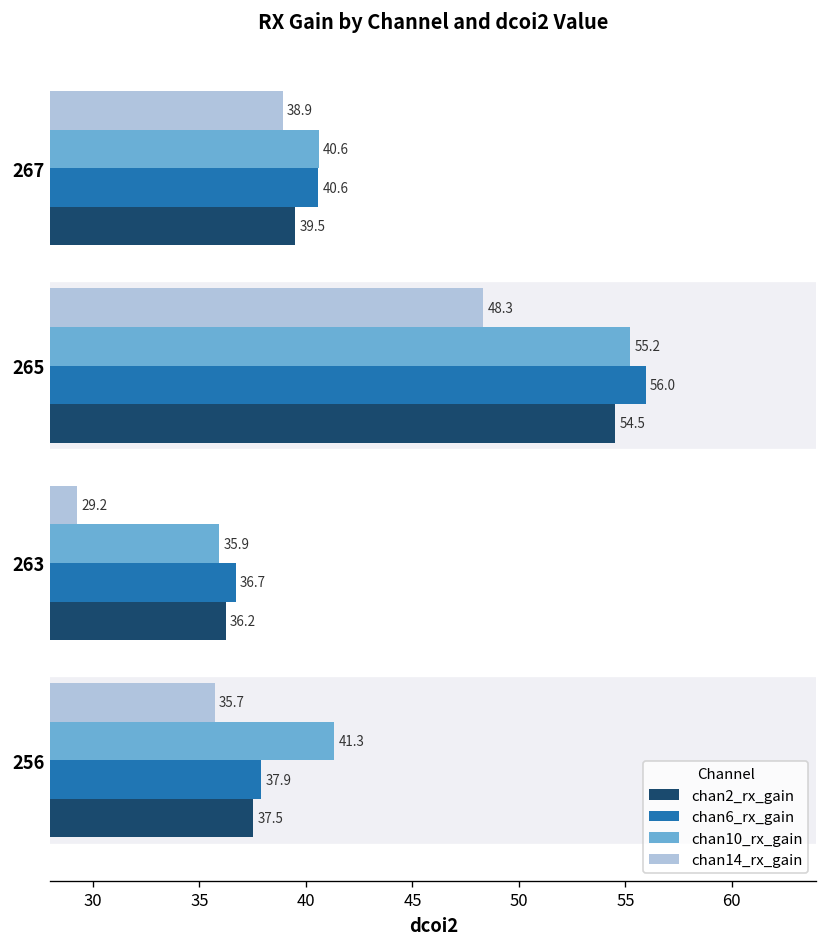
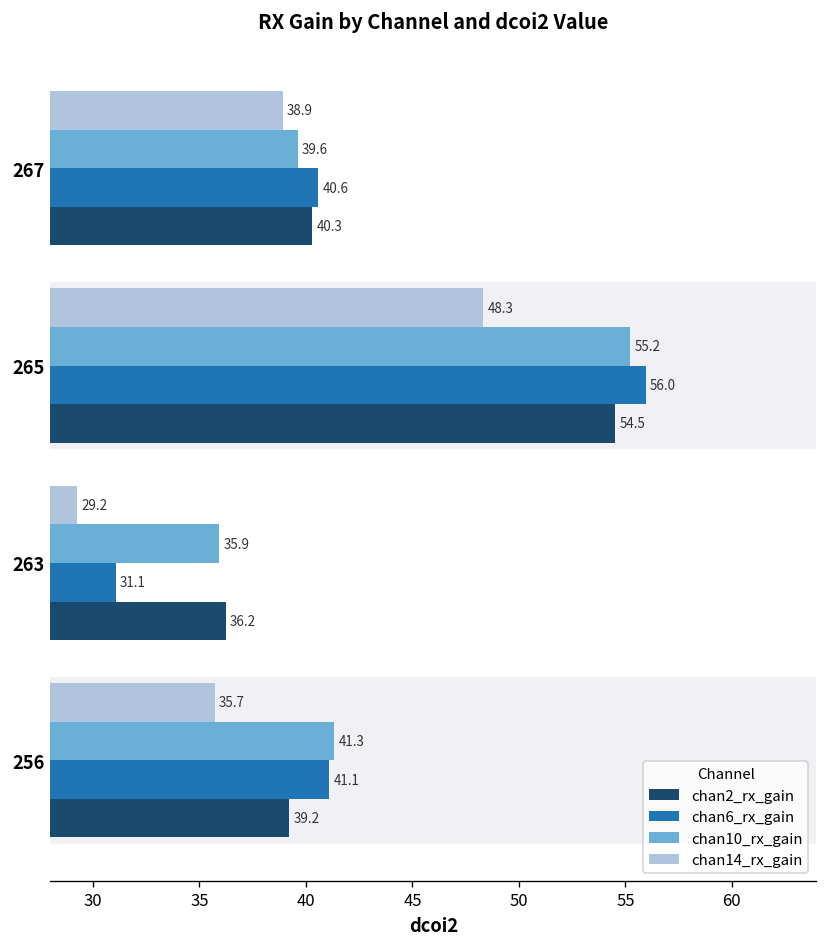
  {
    "chan2_rx_gain": {
-     "267": 39.5,
+     "267": 40.3,
      "265": 54.5,
      "263": 36.2,
-     "256": 37.5
+     "256": 39.2
    },
    "chan6_rx_gain": {
      "267": 40.6,
      "265": 56.0,
-     "263": 36.7,
-     "256": 37.9
+     "263": 31.1,
+     "256": 41.1
    },
    "chan10_rx_gain": {
-     "267": 40.6,
+     "267": 39.6,
      "265": 55.2,
      "263": 35.9,
      "256": 41.3
    },
    "chan14_rx_gain": {
      "267": 38.9,
      "265": 48.3,
      "263": 29.2,
      "256": 35.7
    }
  }
